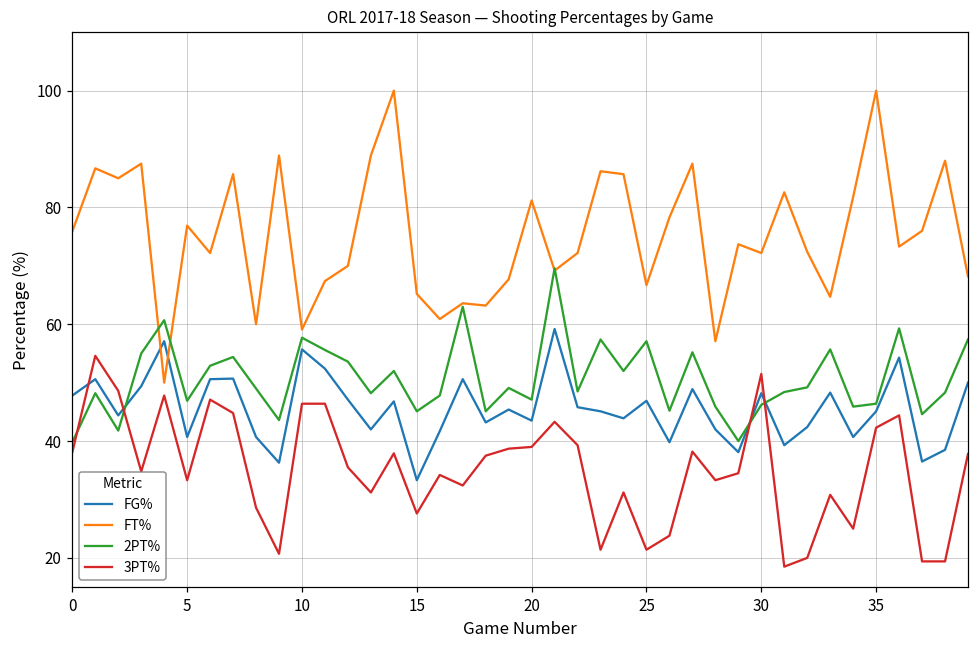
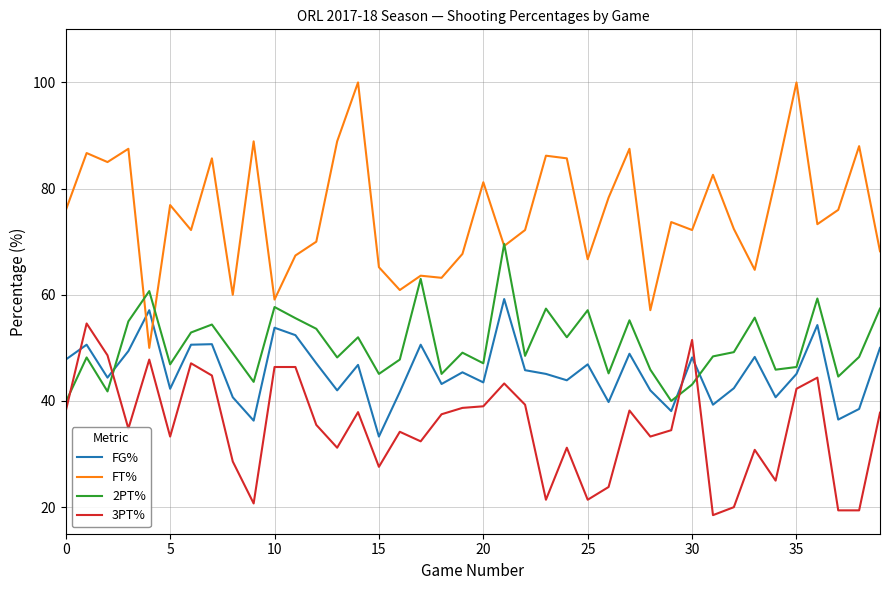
  {
    "FG%": {
      "0": 48,
-     "5": 41,
-     "10": 56,
+     "5": 42,
+     "10": 54,
      "15": 33,
      "20": 44,
      "25": 47,
      "30": 48,
      "35": 45
    },
    "FT%": {
      "0": 76,
      "5": 77,
      "10": 59,
      "15": 65,
      "20": 81,
      "25": 67,
      "30": 72,
      "35": 100
    },
    "2PT%": {
      "0": 40,
      "5": 47,
      "10": 58,
      "15": 45,
      "20": 47,
      "25": 57,
-     "30": 46,
+     "30": 43,
      "35": 46
    },
    "3PT%": {
      "0": 38,
      "5": 33,
      "10": 46,
      "15": 28,
      "20": 39,
      "25": 21,
      "30": 52,
      "35": 42
    }
  }
